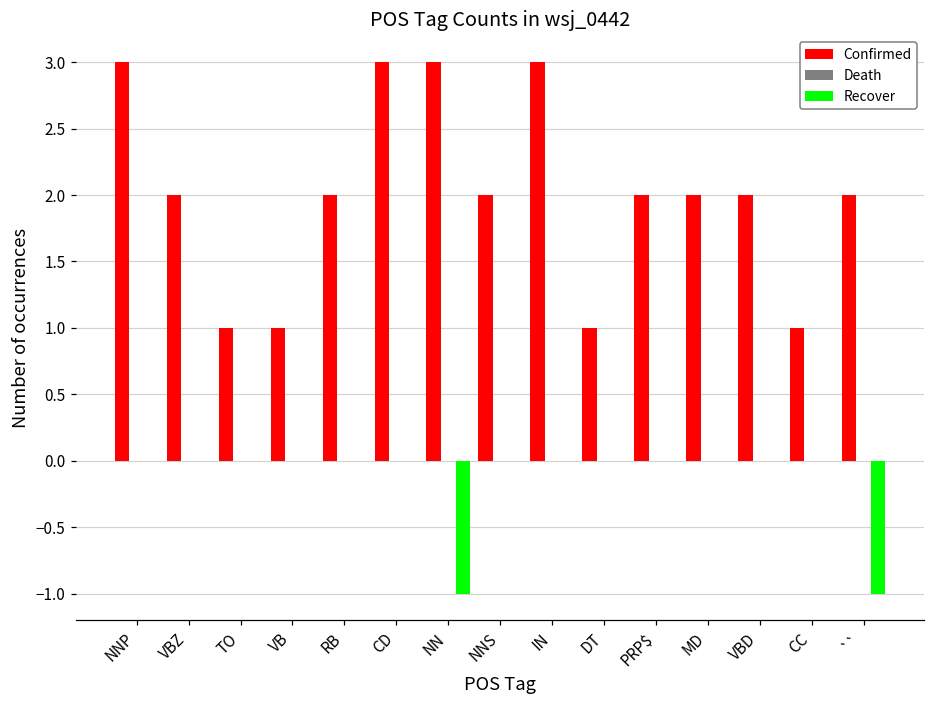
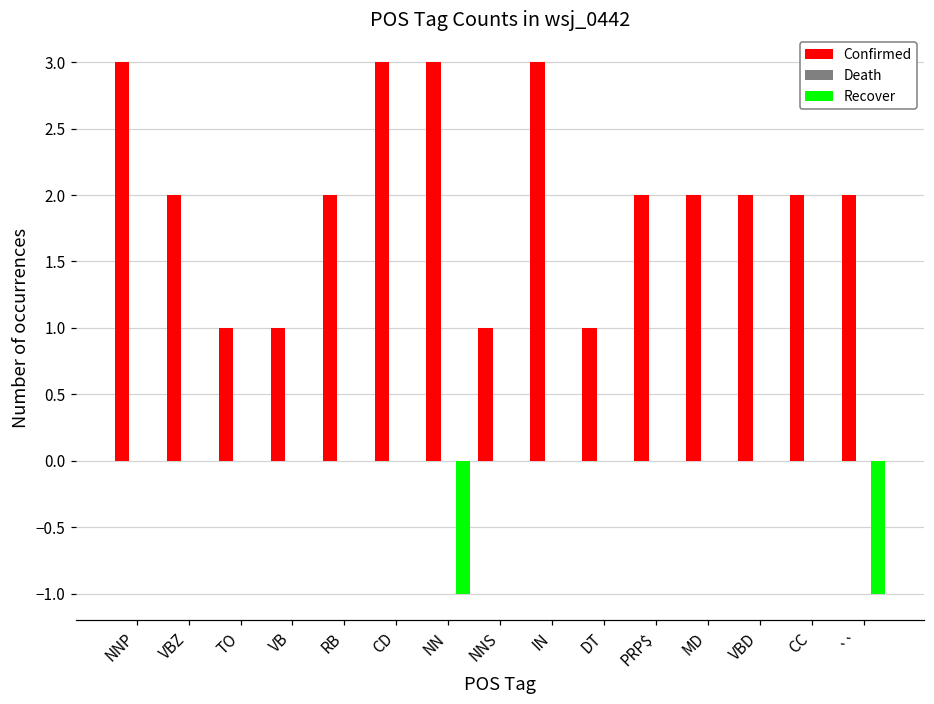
  {
    "Confirmed": {
      "NNP": 3,
      "VBZ": 2,
      "TO": 1,
      "VB": 1,
      "RB": 2,
      "CD": 3,
      "NN": 3,
-     "NNS": 2,
+     "NNS": 1,
      "IN": 3,
      "DT": 1,
      "PRP$": 2,
      "MD": 2,
      "VBD": 2,
-     "CC": 1,
+     "CC": 2,
      "``": 2
    },
    "Death": {
      "NNP": 0,
      "VBZ": 0,
      "TO": 0,
      "VB": 0,
      "RB": 0,
      "CD": 0,
      "NN": 0,
      "NNS": 0,
      "IN": 0,
      "DT": 0,
      "PRP$": 0,
      "MD": 0,
      "VBD": 0,
      "CC": 0,
      "``": 0
    },
    "Recover": {
      "NNP": 0,
      "VBZ": 0,
      "TO": 0,
      "VB": 0,
      "RB": 0,
      "CD": 0,
      "NN": -1,
      "NNS": 0,
      "IN": 0,
      "DT": 0,
      "PRP$": 0,
      "MD": 0,
      "VBD": 0,
      "CC": 0,
      "``": -1
    }
  }
